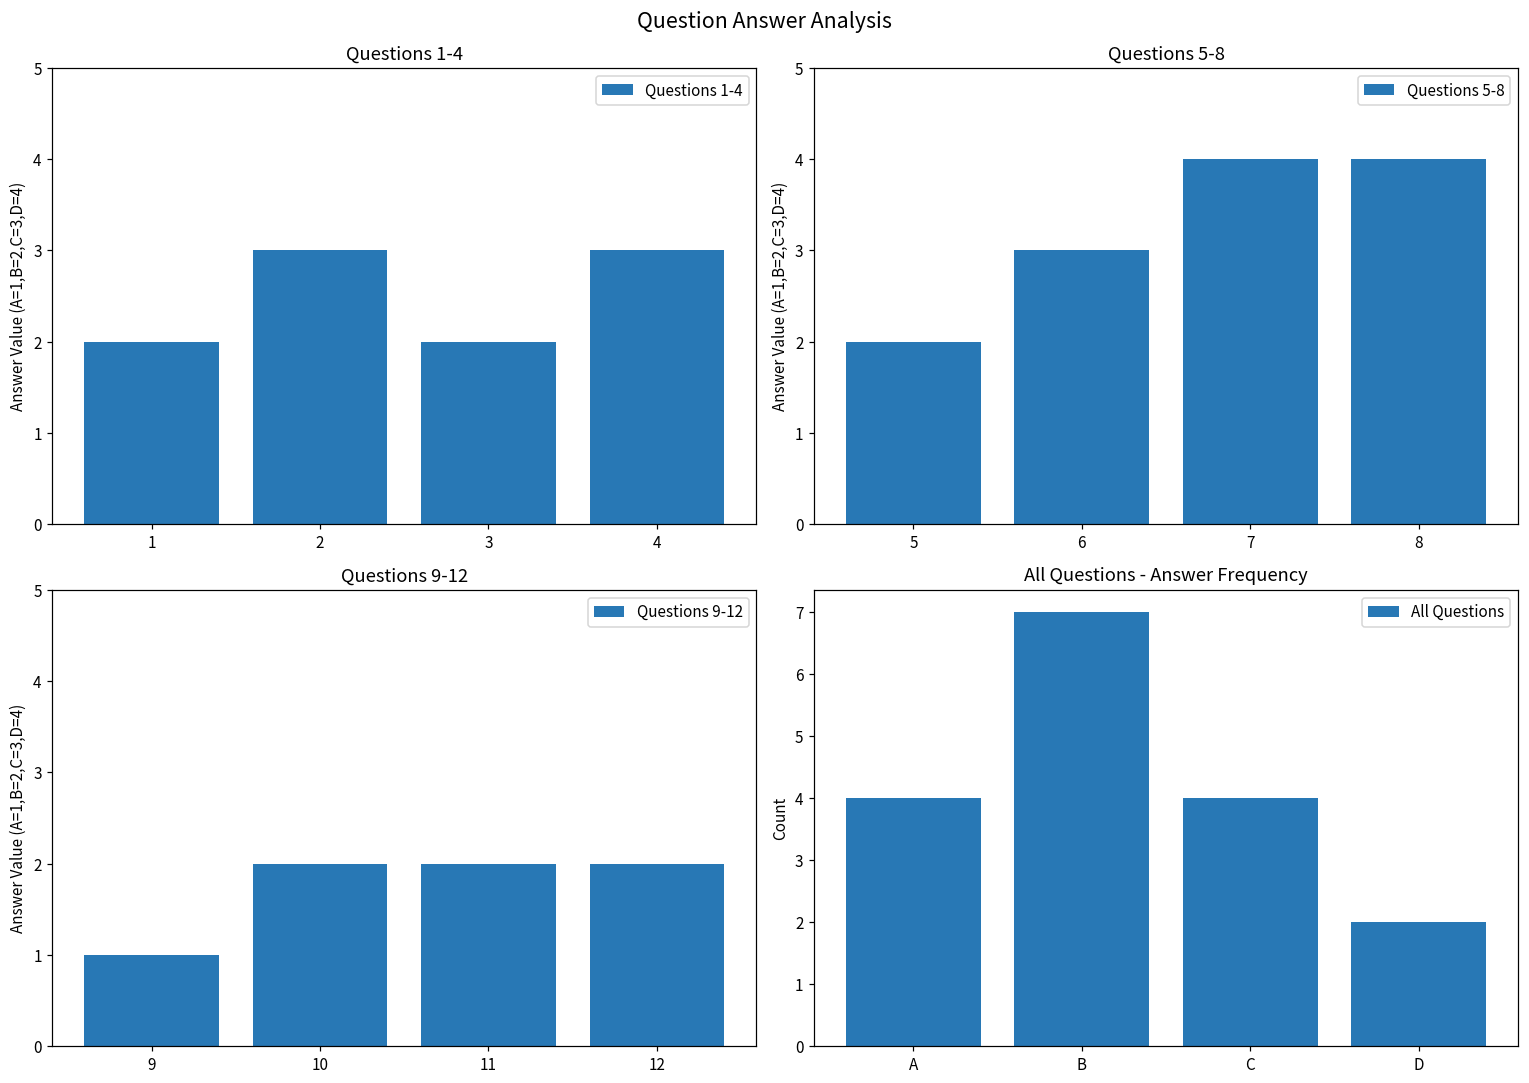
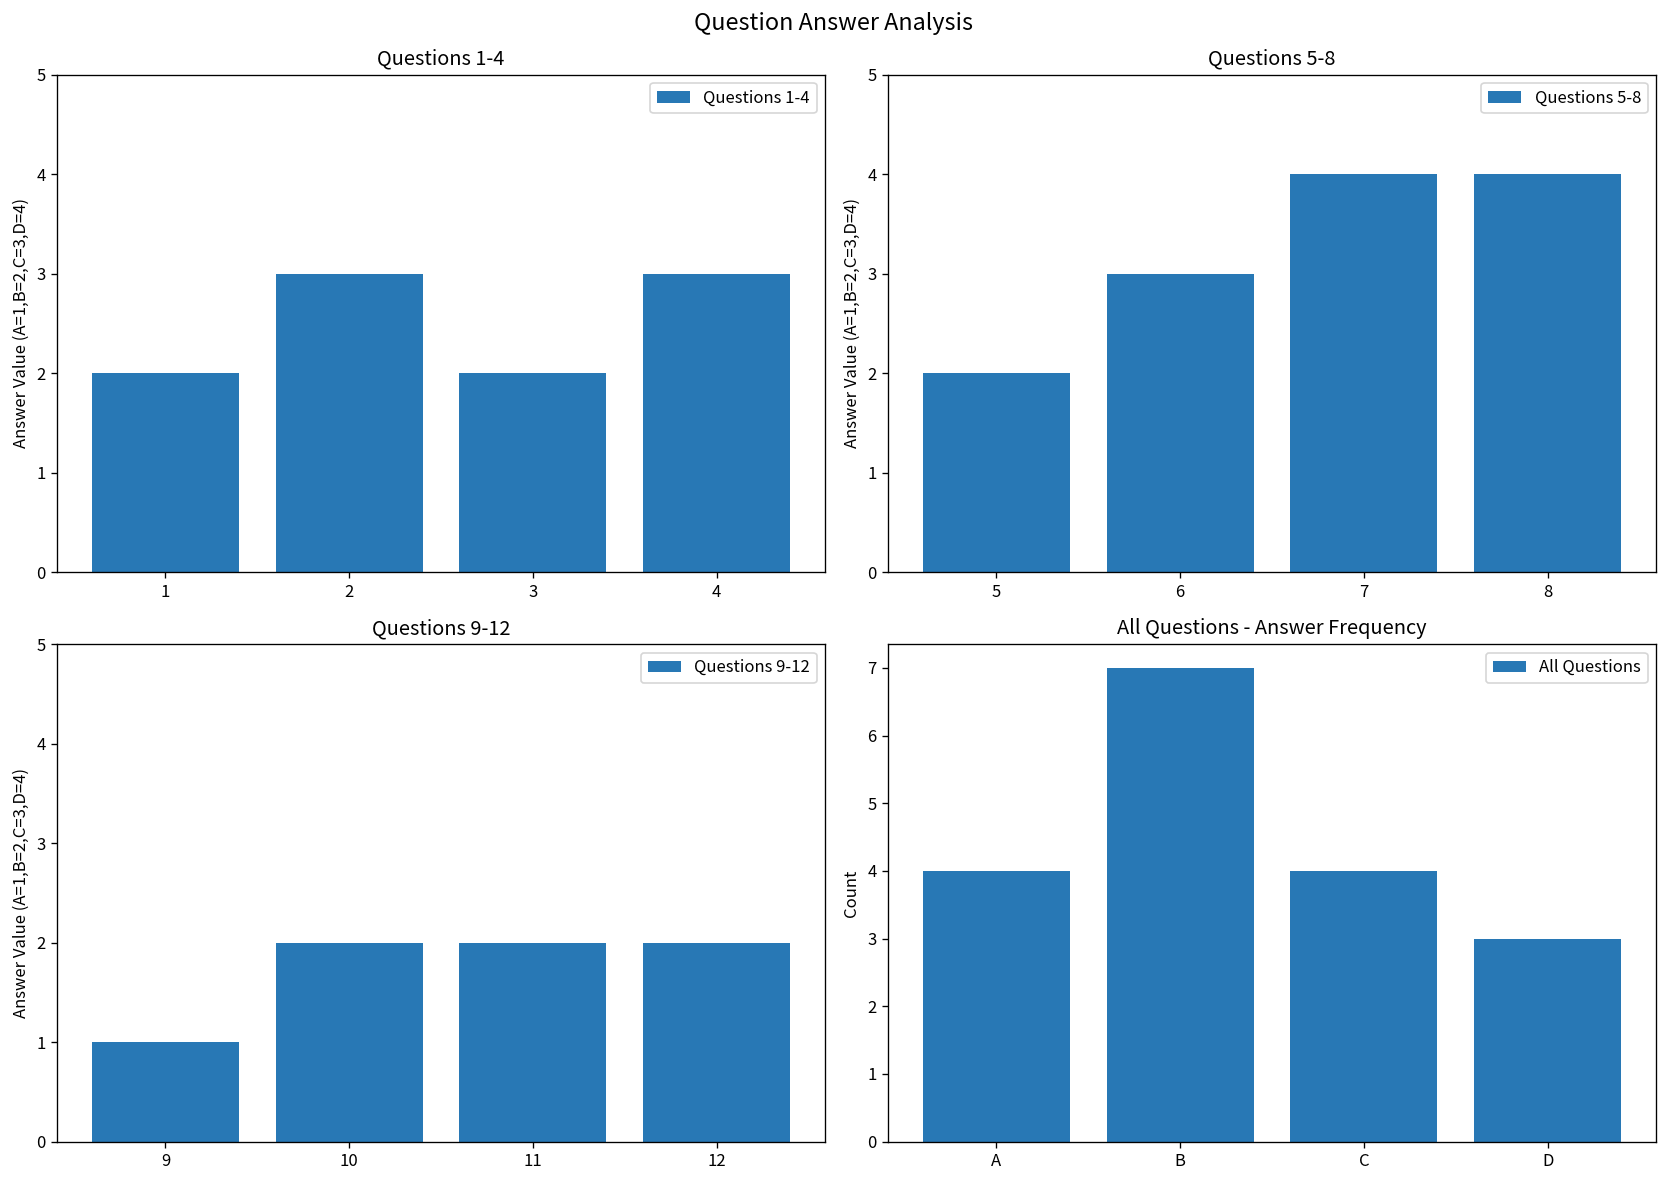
  {
    "Questions 1-4": {
      "1": 2.0,
      "2": 3.0,
      "3": 2.0,
      "4": 3.0
    },
    "Questions 5-8": {
      "5": 2.0,
      "6": 3.0,
      "7": 4.0,
      "8": 4.0
    },
    "Questions 9-12": {
      "9": 1.0,
      "10": 2.0,
      "11": 2.0,
      "12": 2.0
    },
    "All Questions - Answer Frequency": {
      "A": 4,
      "B": 7,
      "C": 4,
-     "D": 2
+     "D": 3
    }
  }
